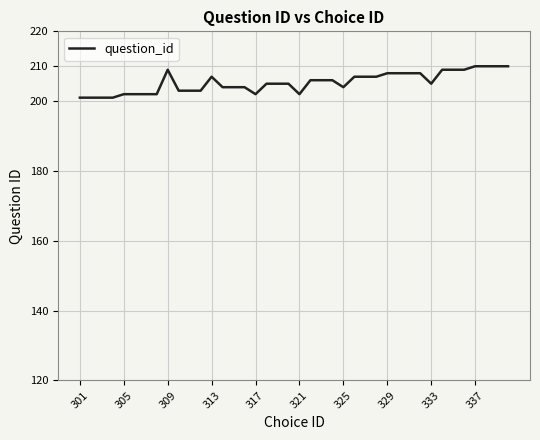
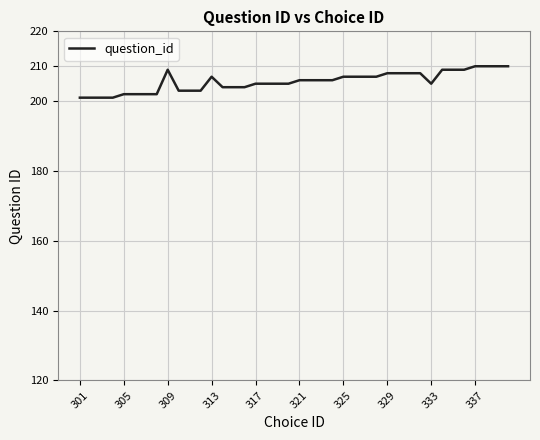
  {
    "301": 201,
    "305": 202,
    "309": 209,
    "313": 207,
-   "317": 202,
-   "321": 202,
-   "325": 204,
+   "317": 205,
+   "321": 206,
+   "325": 207,
    "329": 208,
    "333": 205,
    "337": 210
  }
